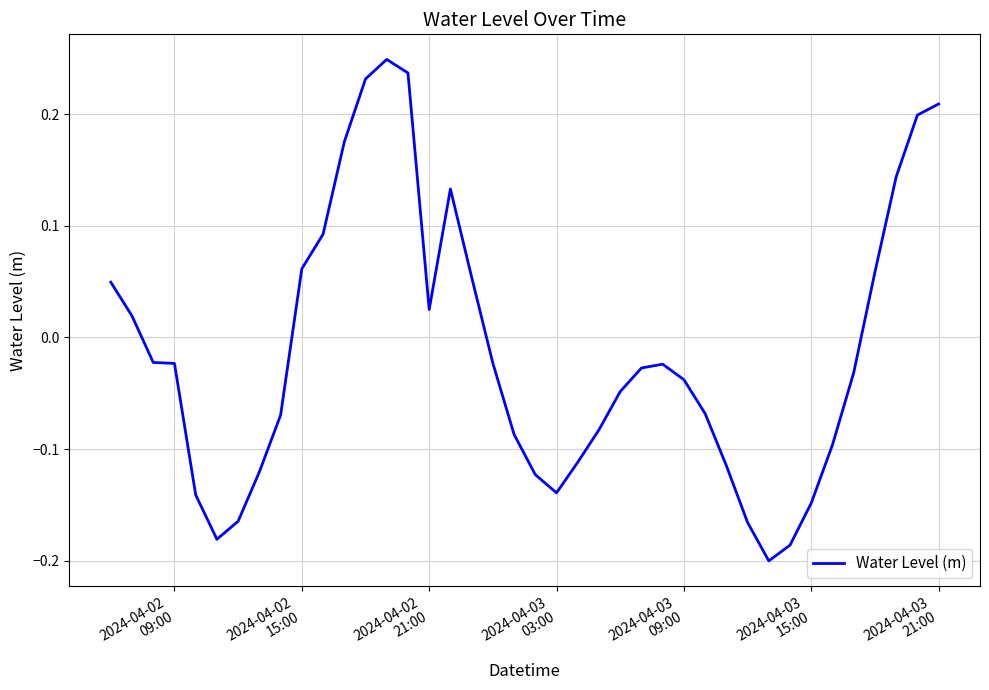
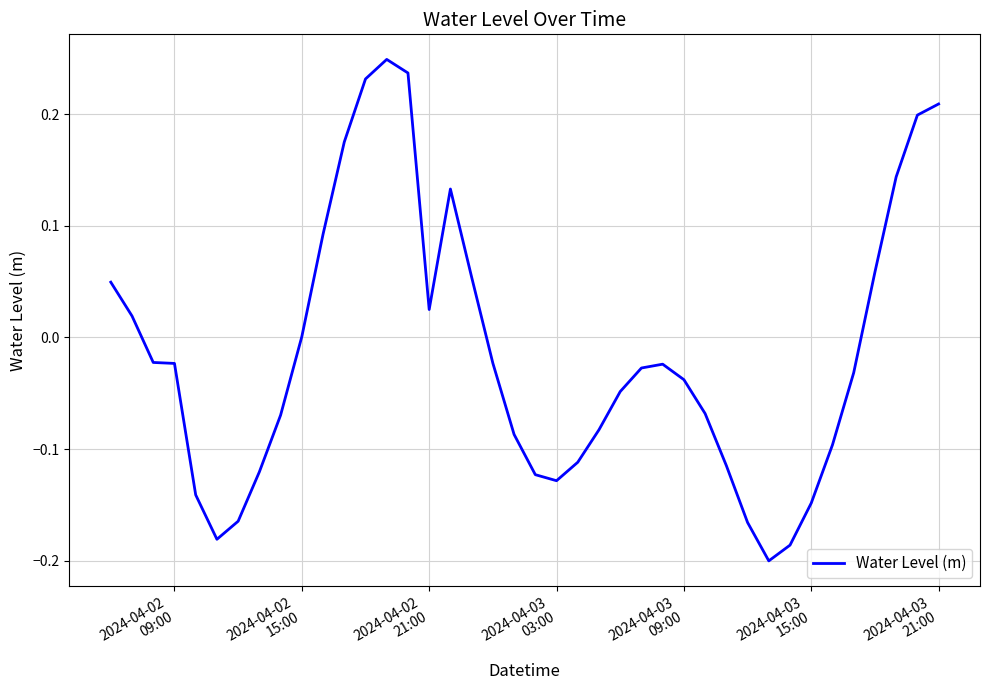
  {
    "2024-04-02 09:00": -0.023,
-   "2024-04-02 15:00": 0.061,
+   "2024-04-02 15:00": 0.001,
    "2024-04-02 21:00": 0.025,
-   "2024-04-03 03:00": -0.139,
+   "2024-04-03 03:00": -0.128,
    "2024-04-03 09:00": -0.038,
    "2024-04-03 15:00": -0.148,
    "2024-04-03 21:00": 0.209
  }
